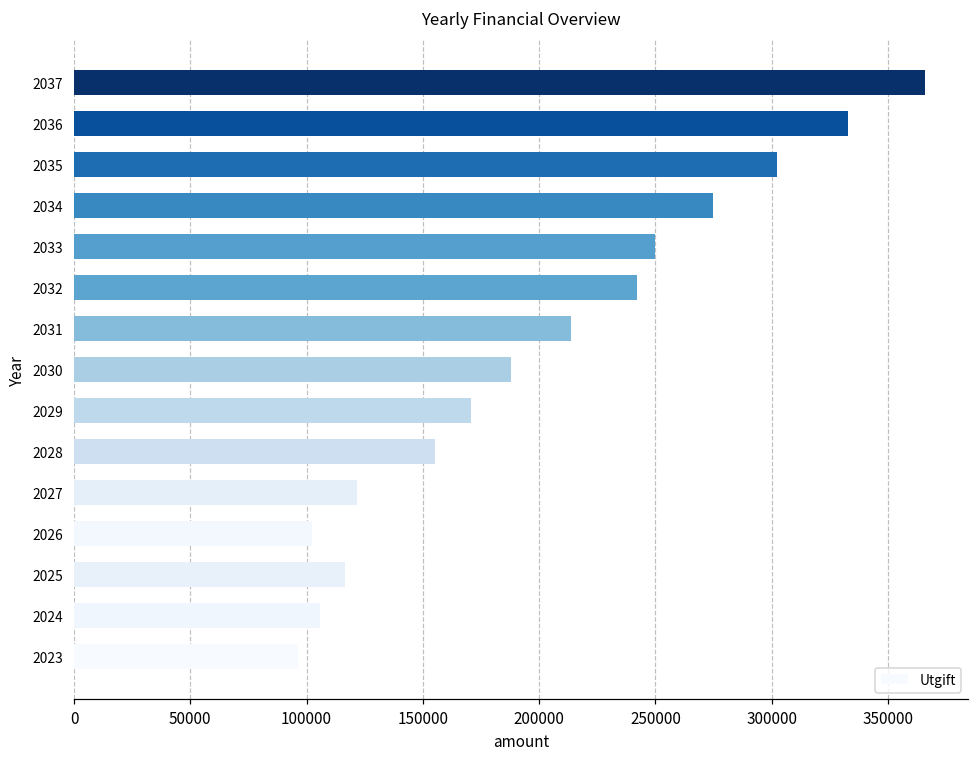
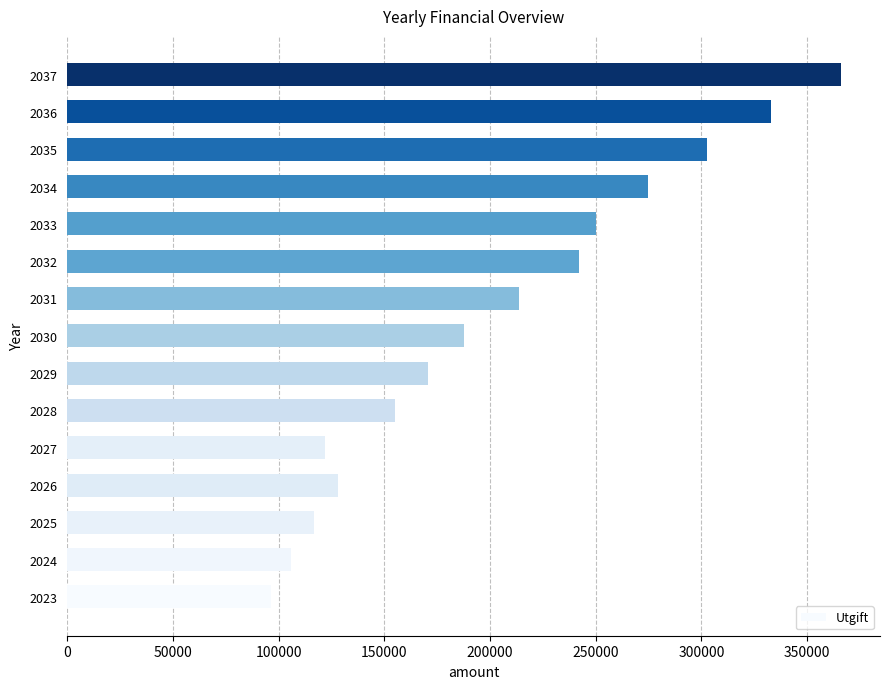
  {
    "2037": 366000,
    "2036": 333000,
    "2035": 302000,
    "2034": 275000,
    "2033": 250000,
    "2032": 242000,
    "2031": 214000,
    "2030": 188000,
    "2029": 171000,
    "2028": 155000,
    "2027": 122000,
-   "2026": 102000,
+   "2026": 128000,
    "2025": 117000,
    "2024": 106000,
    "2023": 96000
  }
